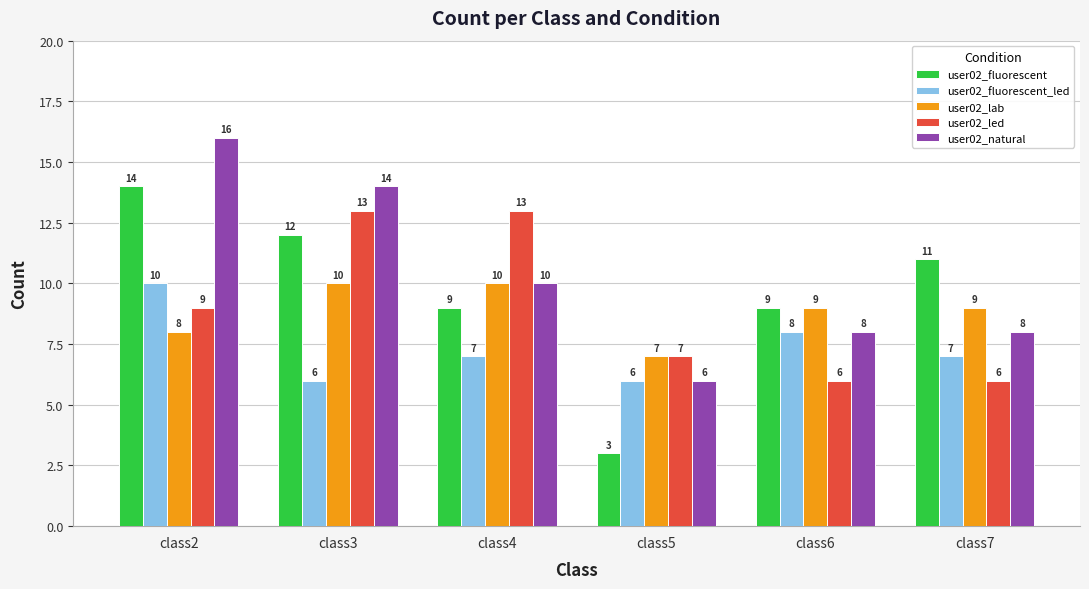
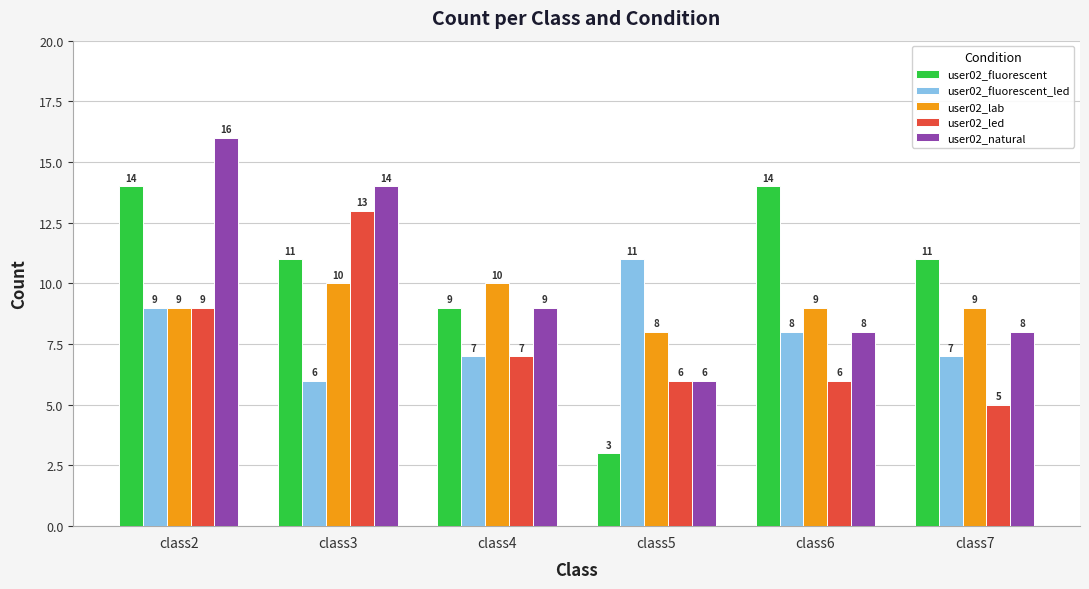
  {
    "user02_fluorescent": {
      "class2": 14,
-     "class3": 12,
+     "class3": 11,
      "class4": 9,
      "class5": 3,
-     "class6": 9,
+     "class6": 14,
      "class7": 11
    },
    "user02_fluorescent_led": {
-     "class2": 10,
+     "class2": 9,
      "class3": 6,
      "class4": 7,
-     "class5": 6,
+     "class5": 11,
      "class6": 8,
      "class7": 7
    },
    "user02_lab": {
-     "class2": 8,
+     "class2": 9,
      "class3": 10,
      "class4": 10,
-     "class5": 7,
+     "class5": 8,
      "class6": 9,
      "class7": 9
    },
    "user02_led": {
      "class2": 9,
      "class3": 13,
-     "class4": 13,
-     "class5": 7,
+     "class4": 7,
+     "class5": 6,
      "class6": 6,
-     "class7": 6
+     "class7": 5
    },
    "user02_natural": {
      "class2": 16,
      "class3": 14,
-     "class4": 10,
+     "class4": 9,
      "class5": 6,
      "class6": 8,
      "class7": 8
    }
  }
